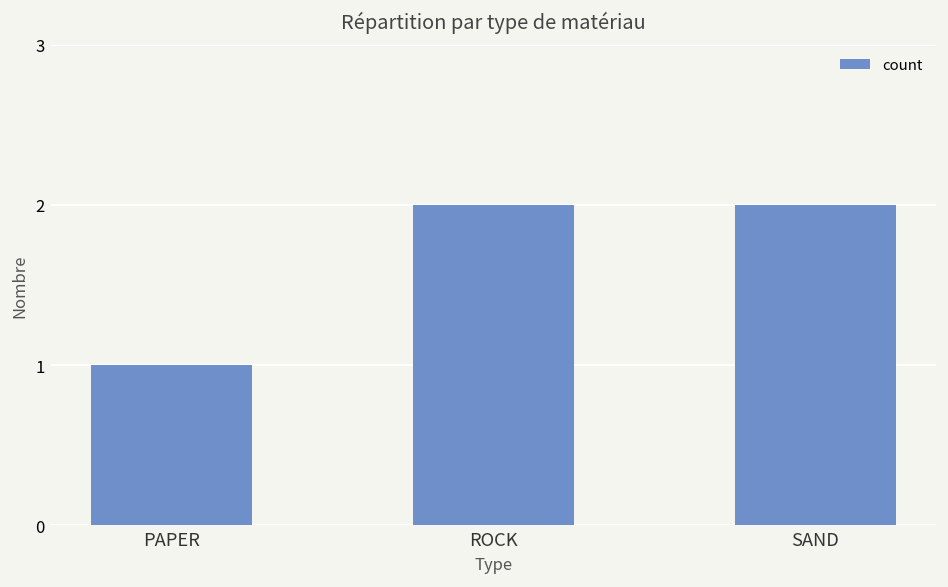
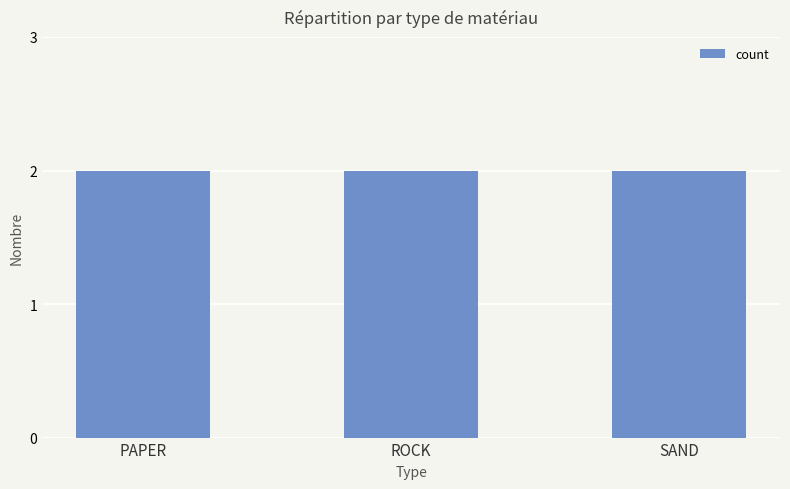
  {
-   "PAPER": 1,
+   "PAPER": 2,
    "ROCK": 2,
    "SAND": 2
  }
